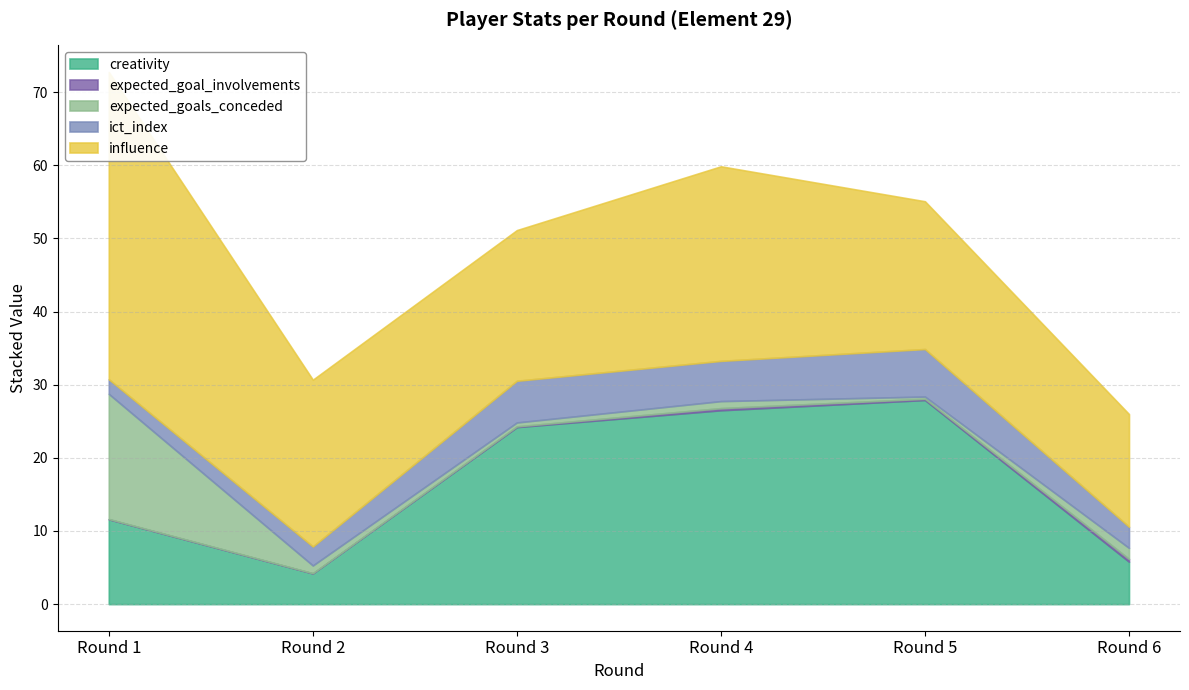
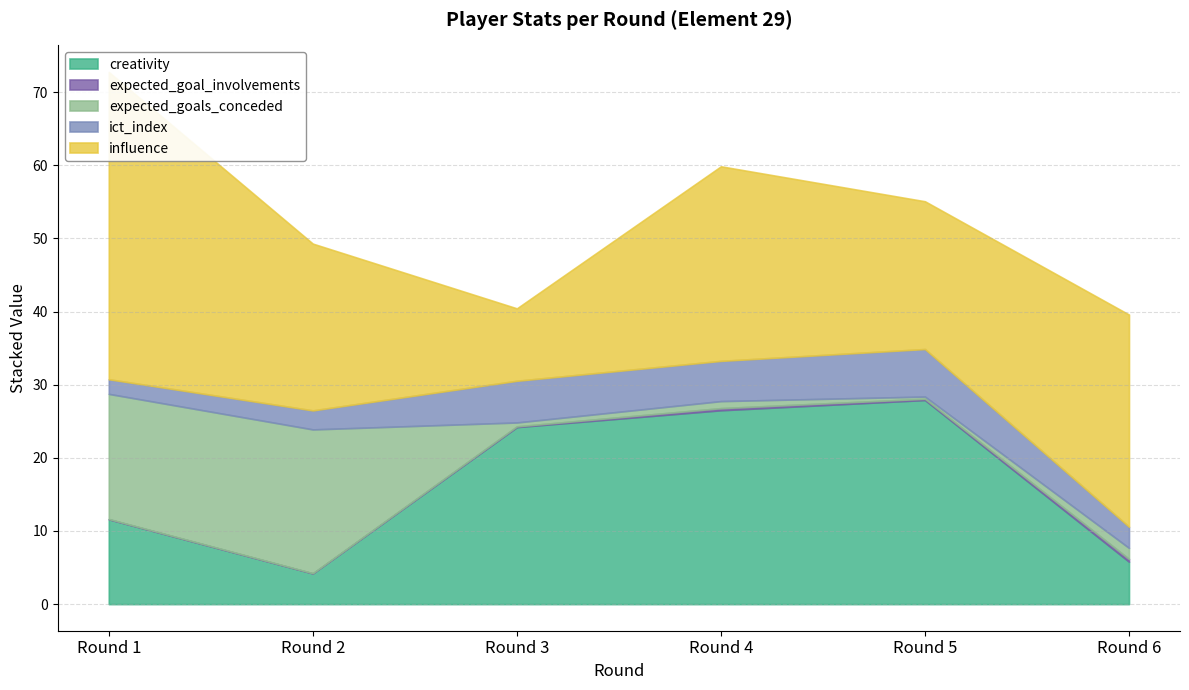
  {
    "creativity": {
      "Round 6": 6
    },
    "expected_goals_conceded": {
      "Round 1": 17,
-     "Round 2": 1,
+     "Round 2": 20,
      "Round 3": 1,
      "Round 4": 1,
      "Round 6": 2
    },
    "influence": {
      "Round 2": 23,
-     "Round 3": 21,
+     "Round 3": 10,
      "Round 4": 27,
      "Round 5": 20,
-     "Round 6": 15
+     "Round 6": 29
    }
  }
